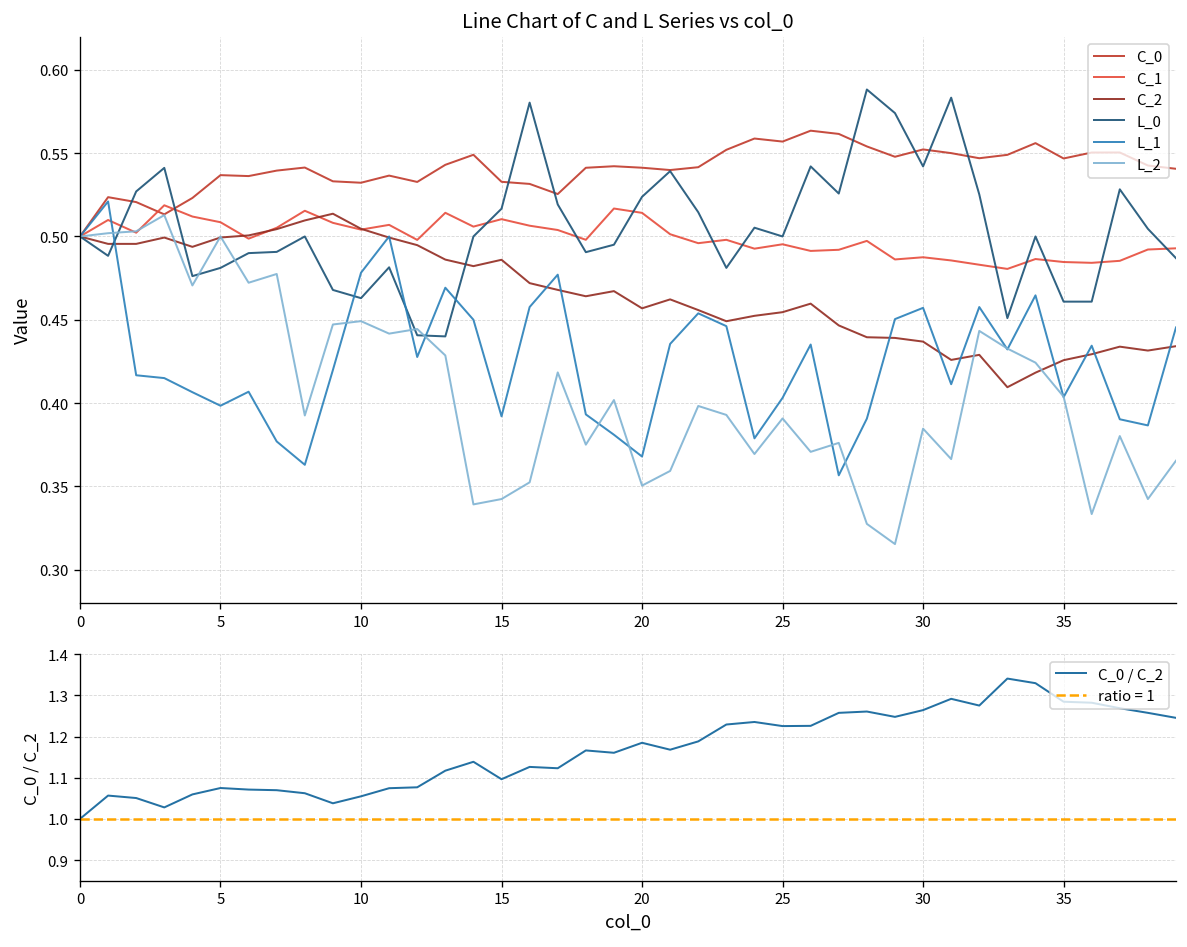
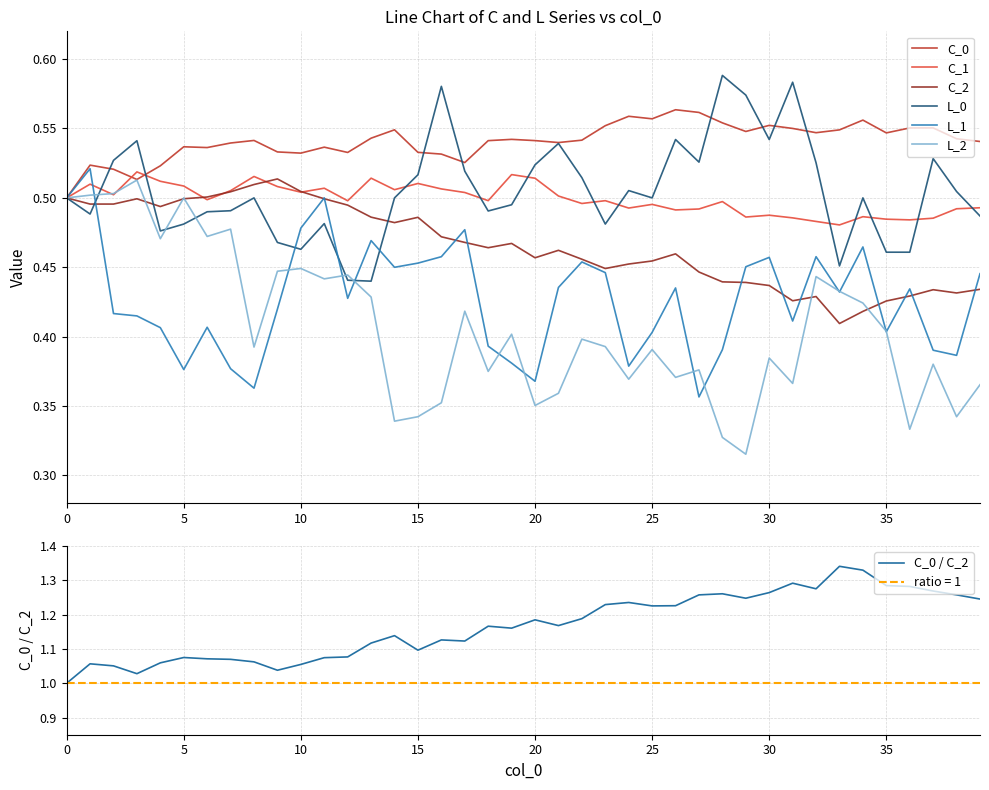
  {
    "Line Chart of C and L Series vs col_0": {
      "L_0": {
        "5": 0.481,
        "10": 0.463,
        "15": 0.517,
        "20": 0.524,
        "25": 0.500,
        "30": 0.542,
        "35": 0.461
      },
      "L_1": {
-       "5": 0.398,
+       "5": 0.376,
        "10": 0.478,
-       "15": 0.392,
+       "15": 0.453,
        "20": 0.368,
        "25": 0.403,
        "30": 0.457
      },
      "L_2": {
        "10": 0.449,
        "15": 0.342,
        "20": 0.350,
        "25": 0.391,
        "30": 0.385
      }
    }
  }
